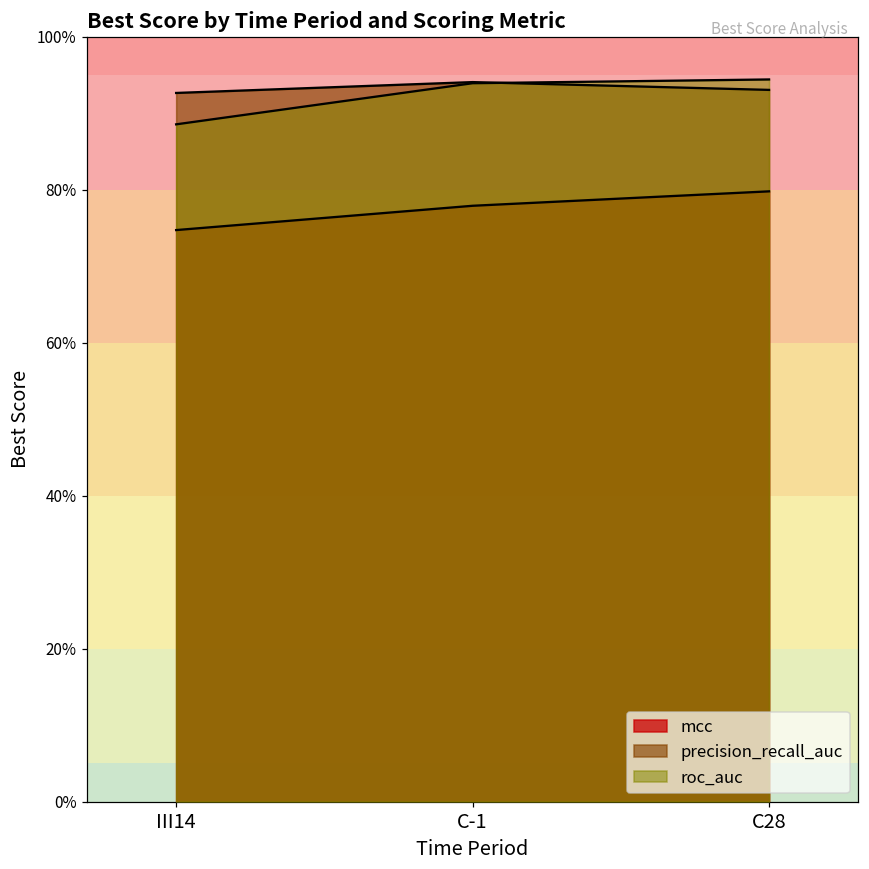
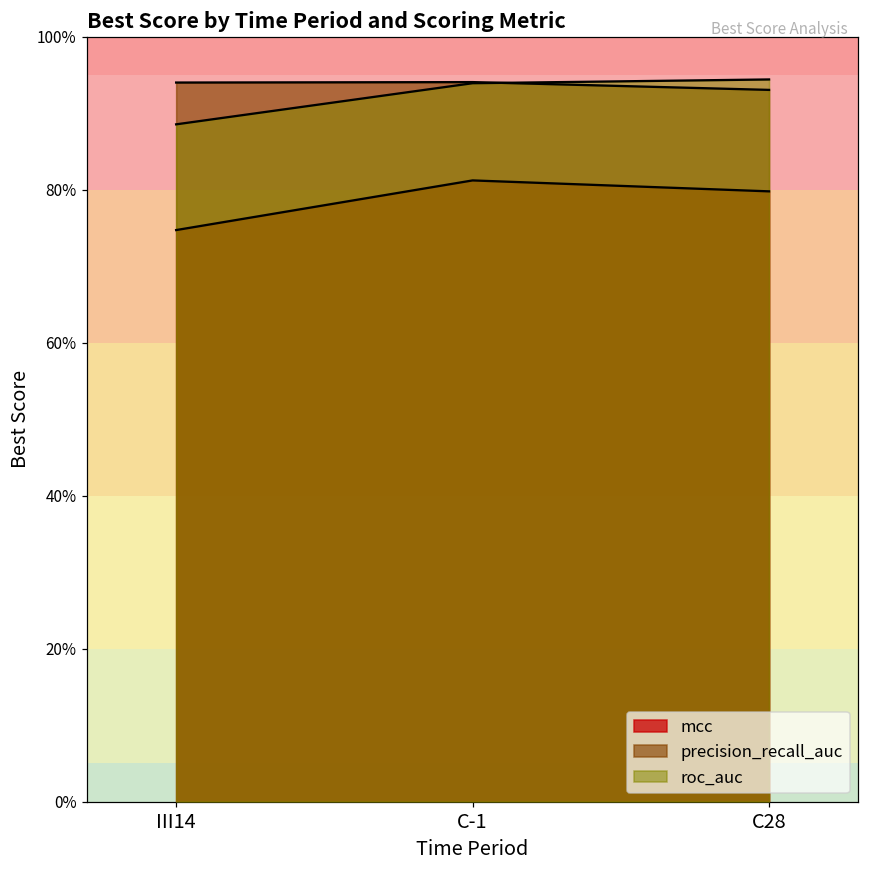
  {
    "mcc": {
      "III14": "75%",
-     "C-1": "78%",
+     "C-1": "81%",
      "C28": "80%"
    },
    "precision_recall_auc": {
-     "III14": "93%",
+     "III14": "94%",
      "C28": "93%"
    },
    "roc_auc": {
      "III14": "89%",
      "C28": "94%"
    }
  }
